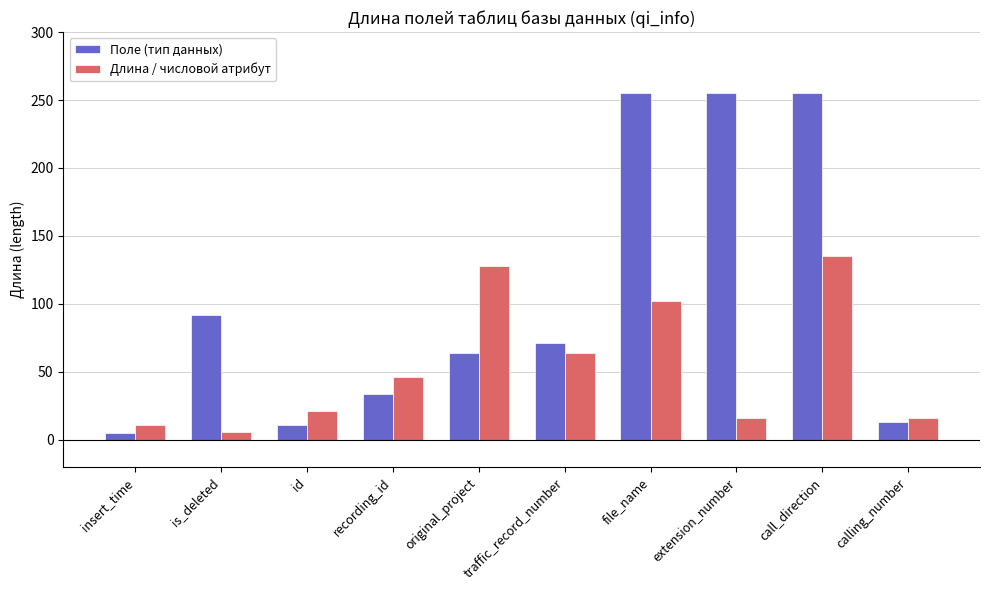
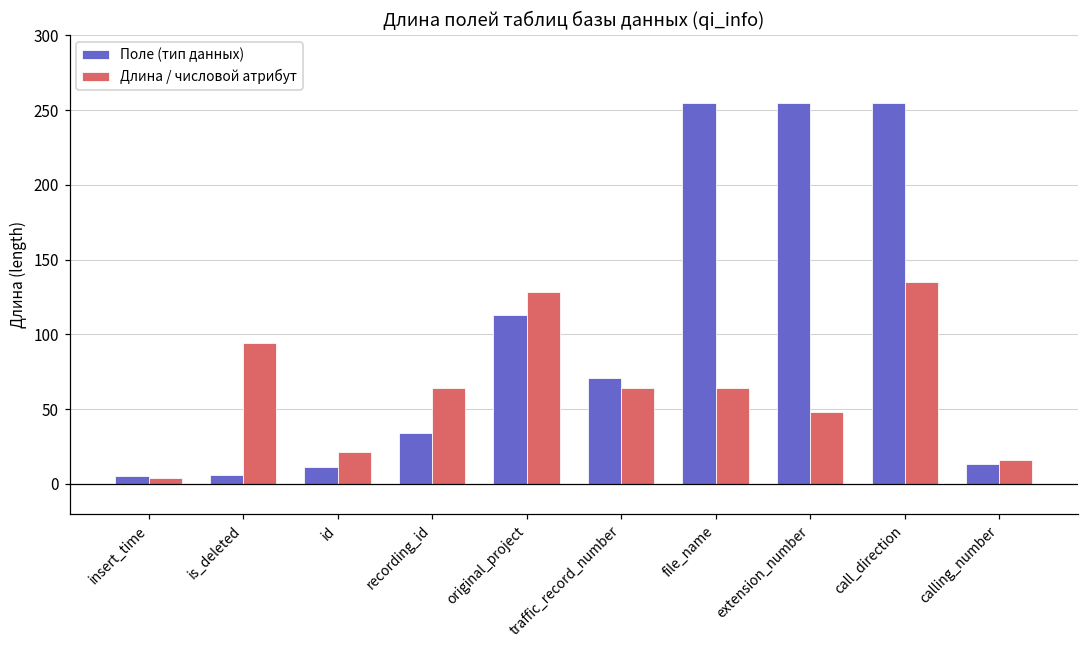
  {
    "Поле (тип данных)": {
      "insert_time": 5,
-     "is_deleted": 92,
+     "is_deleted": 6,
      "id": 11,
      "recording_id": 34,
-     "original_project": 64,
+     "original_project": 113,
      "traffic_record_number": 71,
      "file_name": 255,
      "extension_number": 255,
      "call_direction": 255,
      "calling_number": 13
    },
    "Длина / числовой атрибут": {
-     "insert_time": 11,
-     "is_deleted": 6,
+     "insert_time": 4,
+     "is_deleted": 94,
      "id": 21,
-     "recording_id": 46,
+     "recording_id": 64,
      "original_project": 128,
      "traffic_record_number": 64,
-     "file_name": 102,
-     "extension_number": 16,
+     "file_name": 64,
+     "extension_number": 48,
      "call_direction": 135,
      "calling_number": 16
    }
  }
